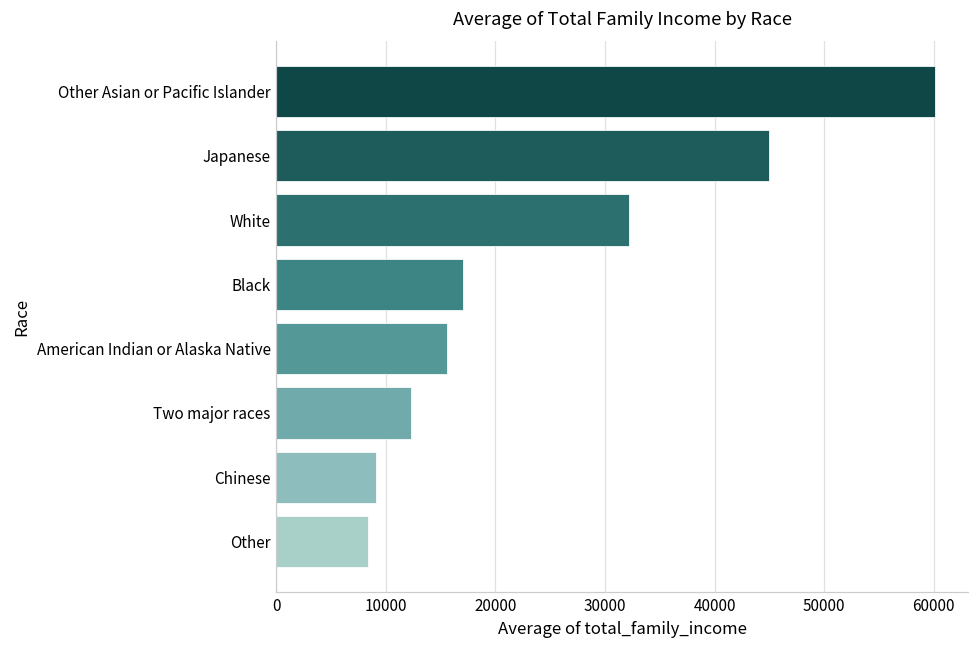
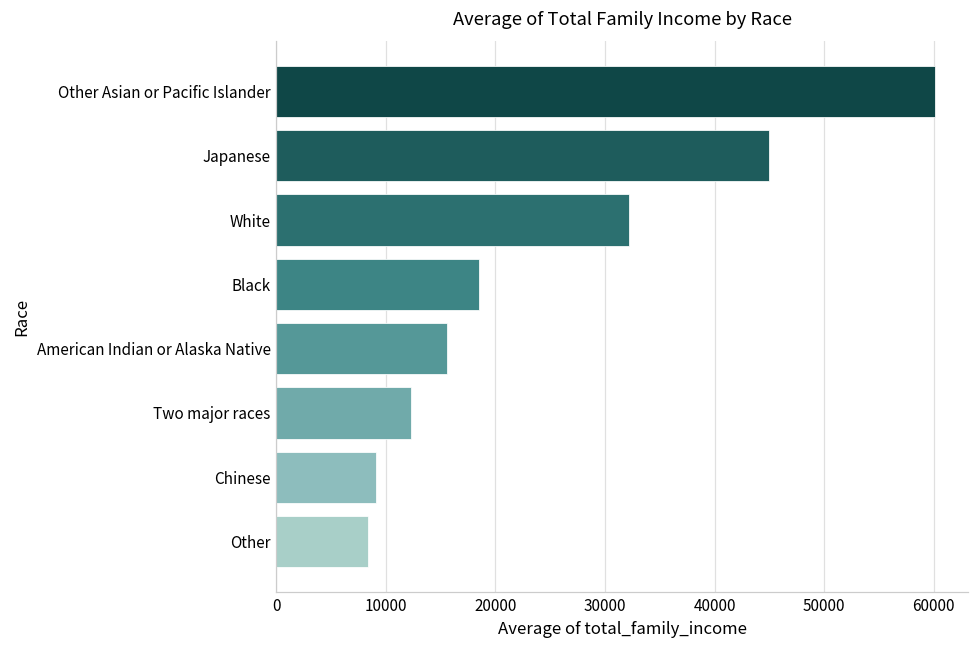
  {
    "Other Asian or Pacific Islander": 60000,
    "Japanese": 45000,
    "White": 32000,
-   "Black": 17000,
+   "Black": 18000,
    "American Indian or Alaska Native": 16000,
    "Two major races": 12000,
    "Chinese": 9000,
    "Other": 8000
  }
